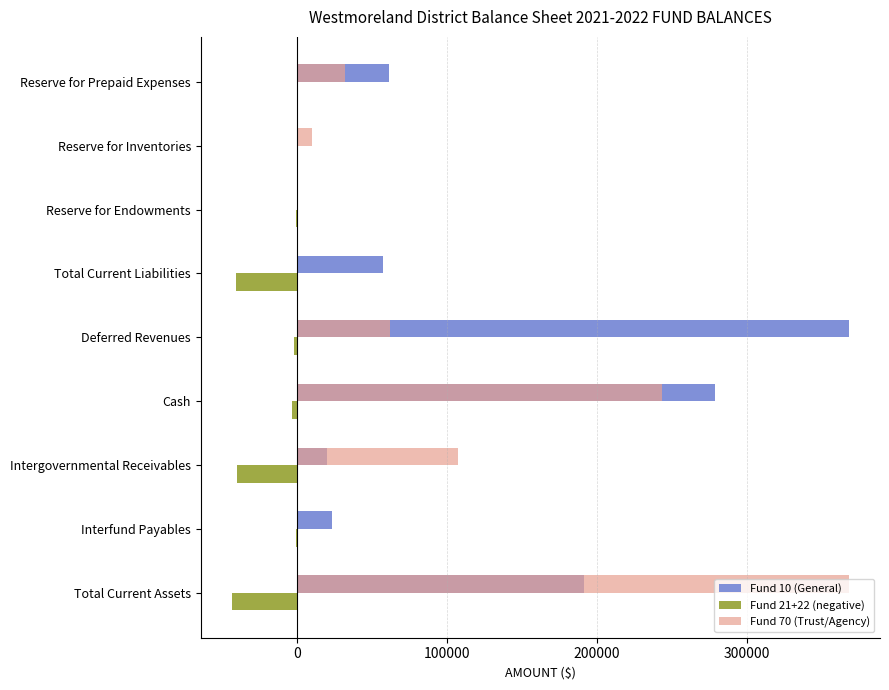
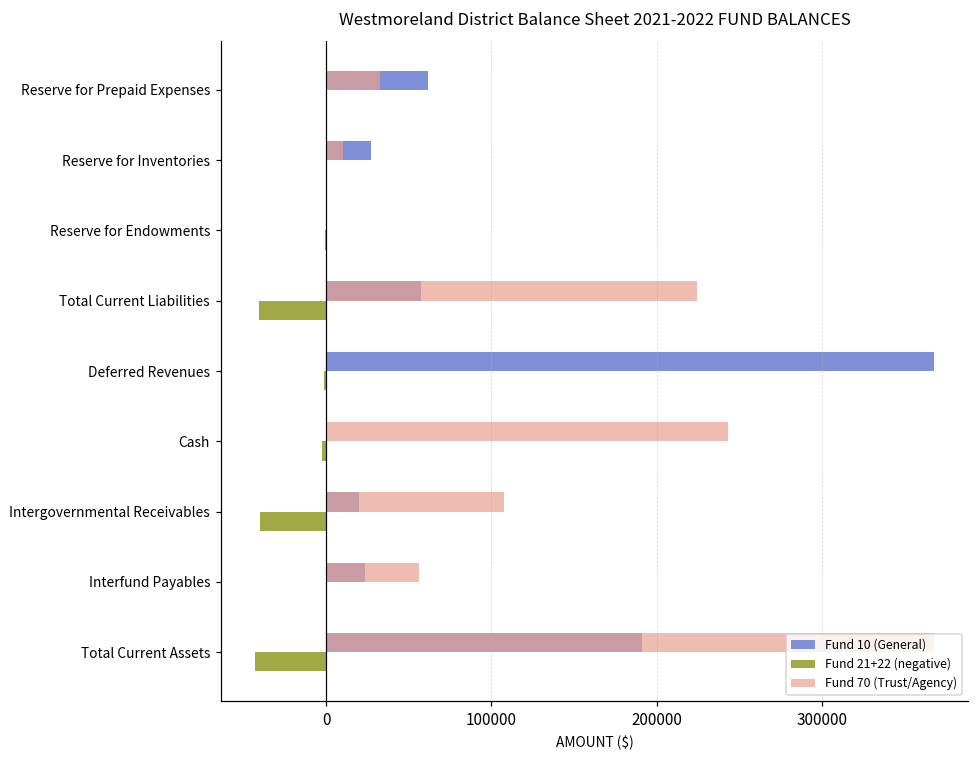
  {
    "Fund 10 (General)": {
      "Reserve for Prepaid Expenses": 62000,
-     "Reserve for Inventories": 0,
+     "Reserve for Inventories": 27000,
      "Reserve for Endowments": 0,
      "Deferred Revenues": 368000,
-     "Cash": 279000
+     "Cash": 0
    },
    "Fund 21+22 (negative)": {
      "Reserve for Prepaid Expenses": 0,
      "Reserve for Inventories": 0,
      "Total Current Liabilities": -41000,
      "Cash": -3000,
      "Intergovernmental Receivables": -40000,
      "Total Current Assets": -43000
    },
    "Fund 70 (Trust/Agency)": {
      "Reserve for Endowments": 0,
-     "Total Current Liabilities": 0,
-     "Deferred Revenues": 62000,
+     "Total Current Liabilities": 224000,
+     "Deferred Revenues": 0,
      "Intergovernmental Receivables": 107000,
-     "Interfund Payables": 0
+     "Interfund Payables": 56000
    }
  }
